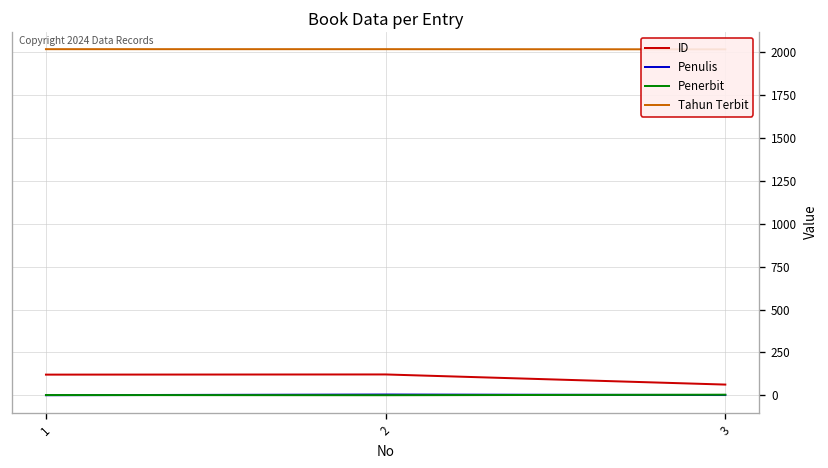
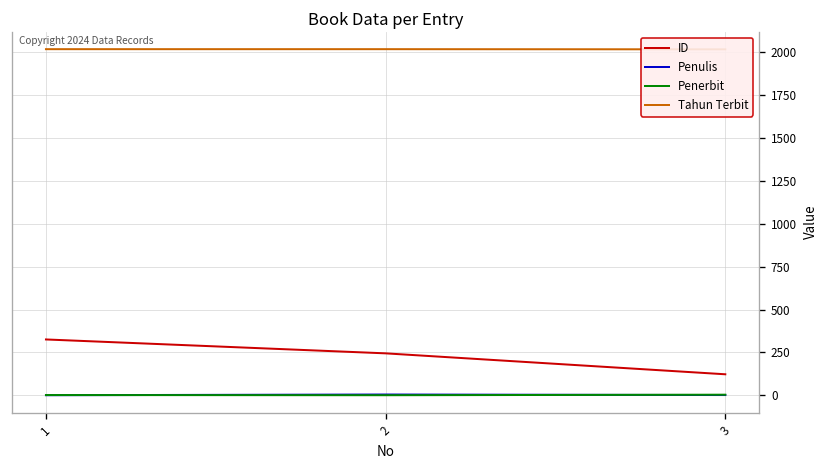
  {
    "ID": {
-     "1": 120,
-     "2": 120,
-     "3": 60
+     "1": 330,
+     "2": 250,
+     "3": 120
    },
    "Penerbit": {
      "1": 0,
      "3": 0
    },
    "Tahun Terbit": {
      "2": 2020
    }
  }
